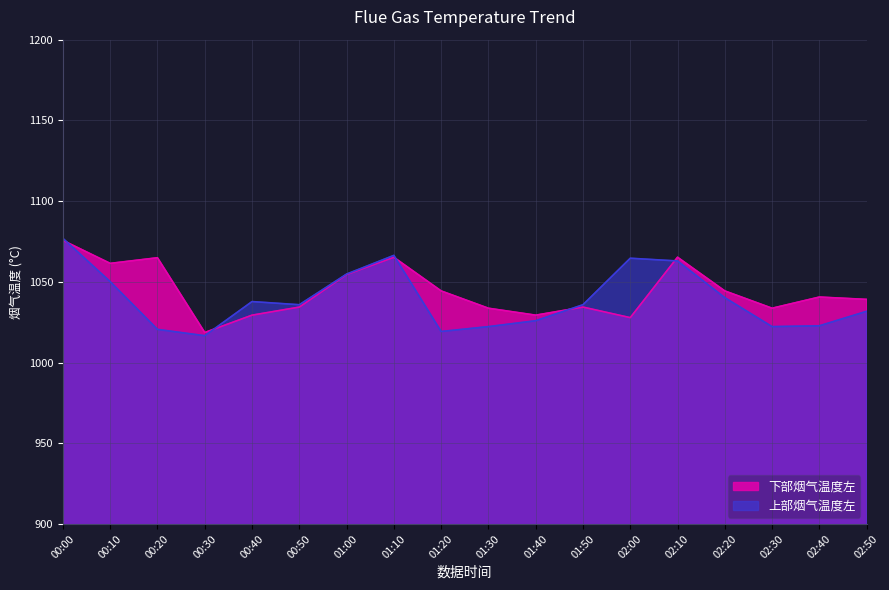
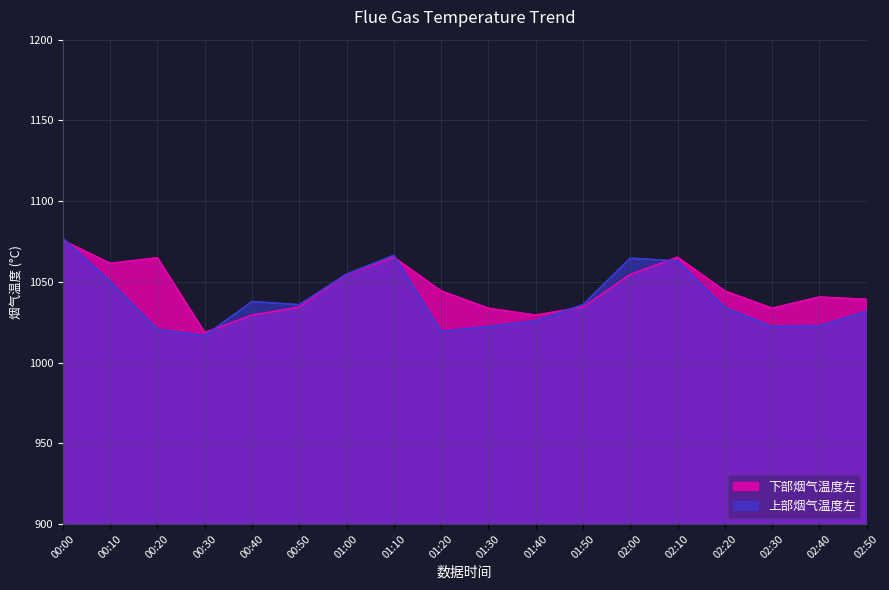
  {
    "下部烟气温度左": {
      "00:10": 1061,
      "00:20": 1065,
      "00:30": 1019,
      "00:40": 1029,
      "01:20": 1044,
      "01:30": 1034,
      "01:40": 1029,
-     "02:00": 1028,
+     "02:00": 1055,
      "02:10": 1065,
      "02:20": 1044,
      "02:30": 1034,
      "02:40": 1041,
      "02:50": 1039
    },
    "上部烟气温度左": {
      "00:10": 1050,
      "00:20": 1021,
      "00:30": 1017,
      "00:40": 1038,
      "01:20": 1019,
      "01:30": 1022,
      "01:40": 1026,
      "02:00": 1065,
      "02:10": 1063,
-     "02:20": 1040,
+     "02:20": 1034,
      "02:30": 1022,
      "02:40": 1023,
      "02:50": 1032
    }
  }
